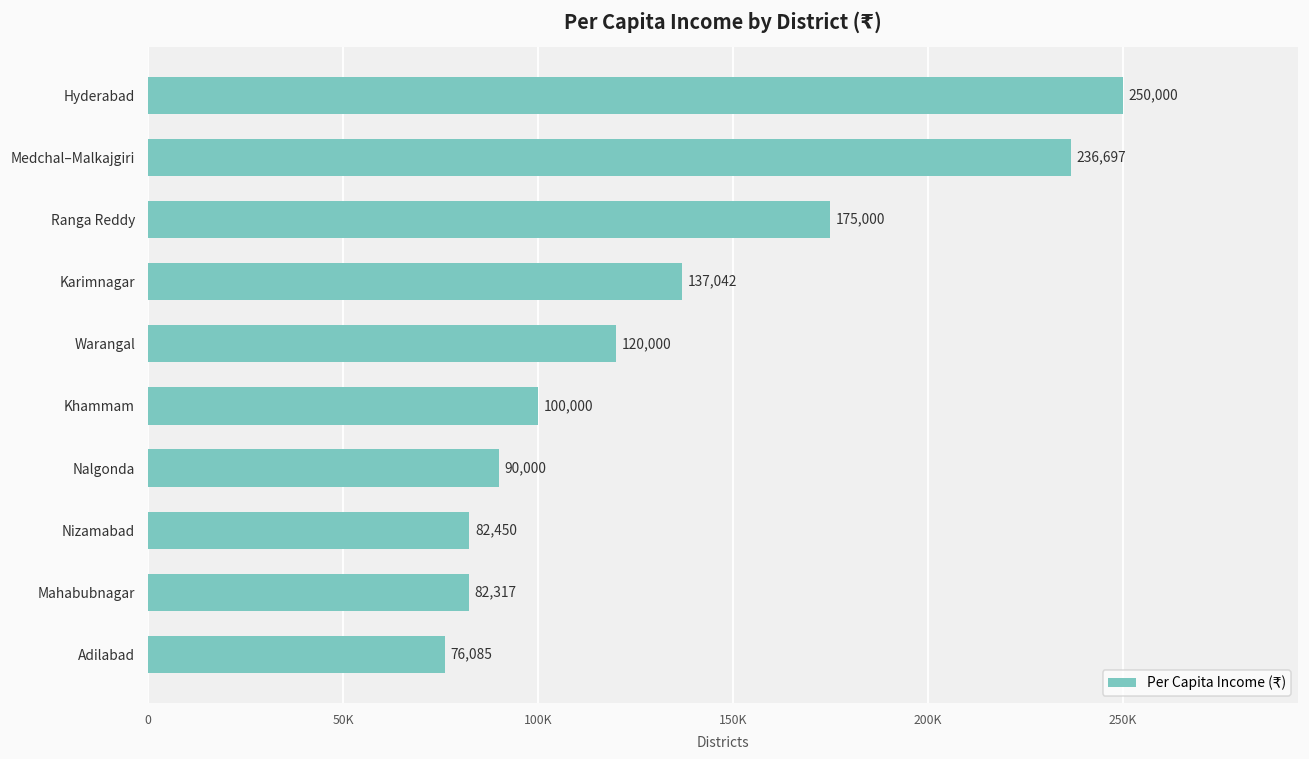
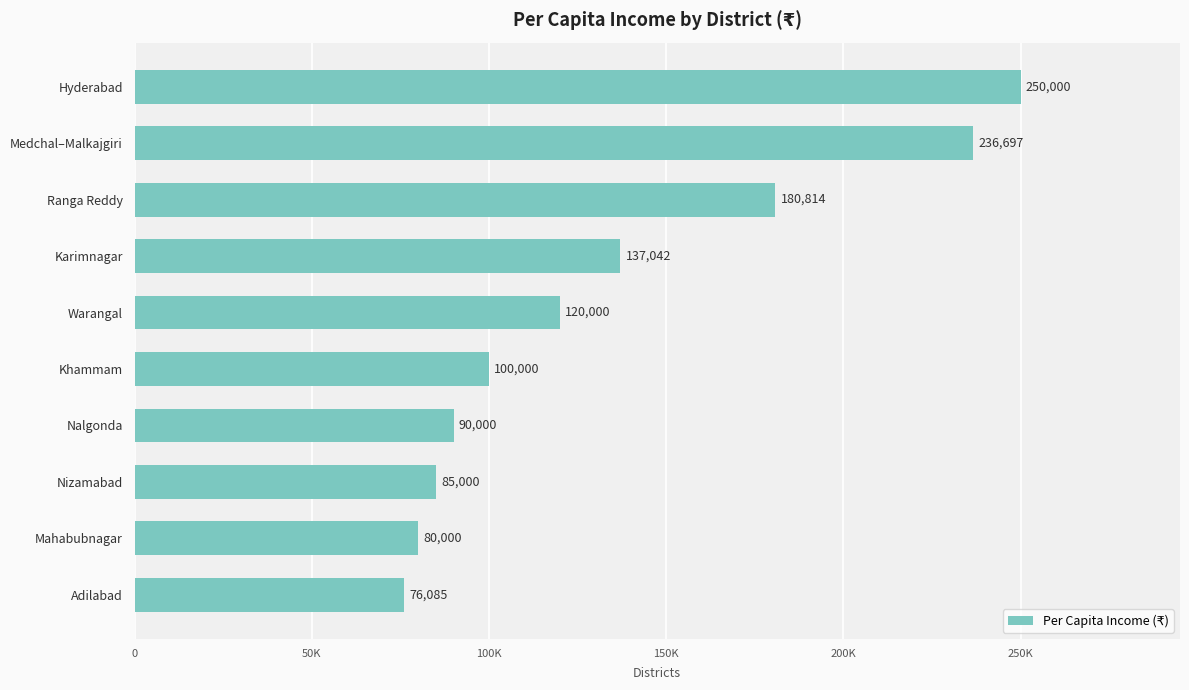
  {
    "Hyderabad": "250,000",
    "Medchal–Malkajgiri": "236,697",
-   "Ranga Reddy": "175,000",
+   "Ranga Reddy": "180,814",
    "Karimnagar": "137,042",
    "Warangal": "120,000",
    "Khammam": "100,000",
    "Nalgonda": "90,000",
-   "Nizamabad": "82,450",
-   "Mahabubnagar": "82,317",
+   "Nizamabad": "85,000",
+   "Mahabubnagar": "80,000",
    "Adilabad": "76,085"
  }
